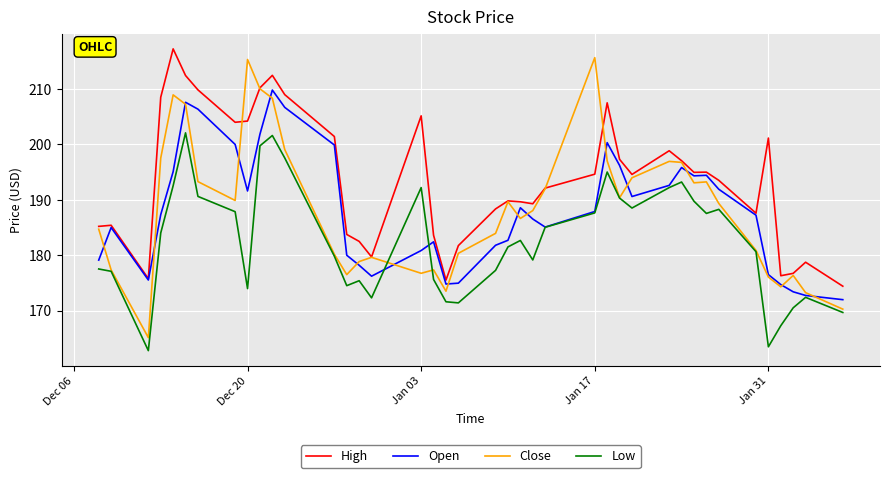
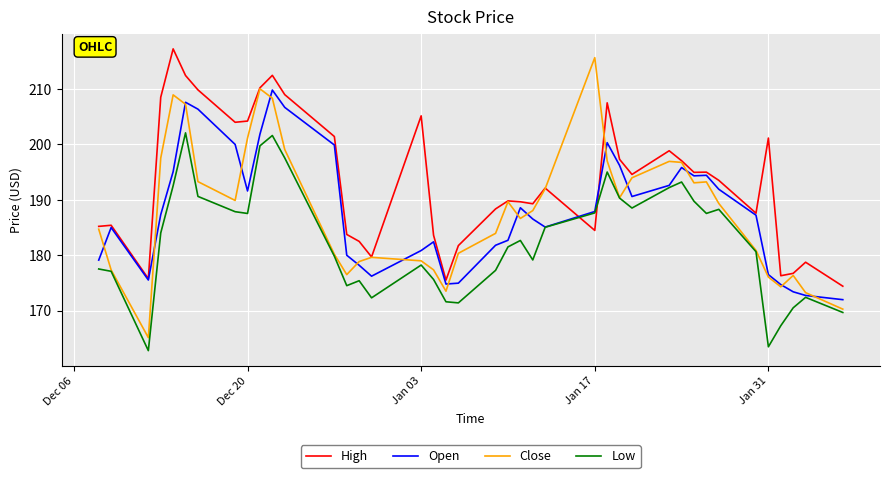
  {
    "High": {
      "Dec 20": 204,
      "Jan 03": 205,
-     "Jan 17": 195,
+     "Jan 17": 184,
      "Jan 31": 201
    },
    "Open": {
      "Dec 20": 192,
      "Jan 03": 181
    },
    "Close": {
-     "Dec 20": 215,
-     "Jan 03": 177,
+     "Dec 20": 201,
+     "Jan 03": 179,
      "Jan 17": 216
    },
    "Low": {
-     "Dec 20": 174,
-     "Jan 03": 192,
+     "Dec 20": 188,
+     "Jan 03": 178,
      "Jan 31": 163
    }
  }
